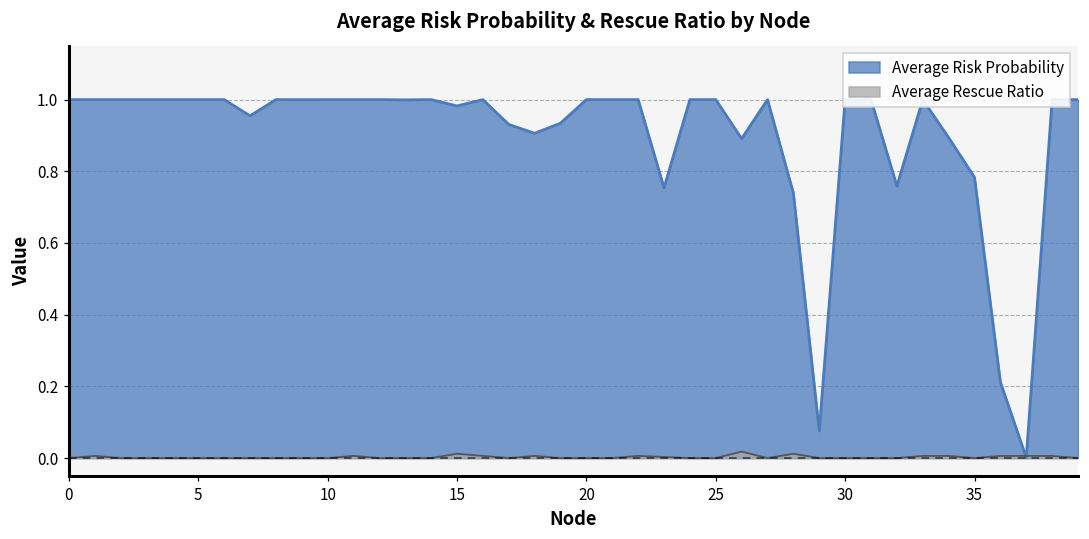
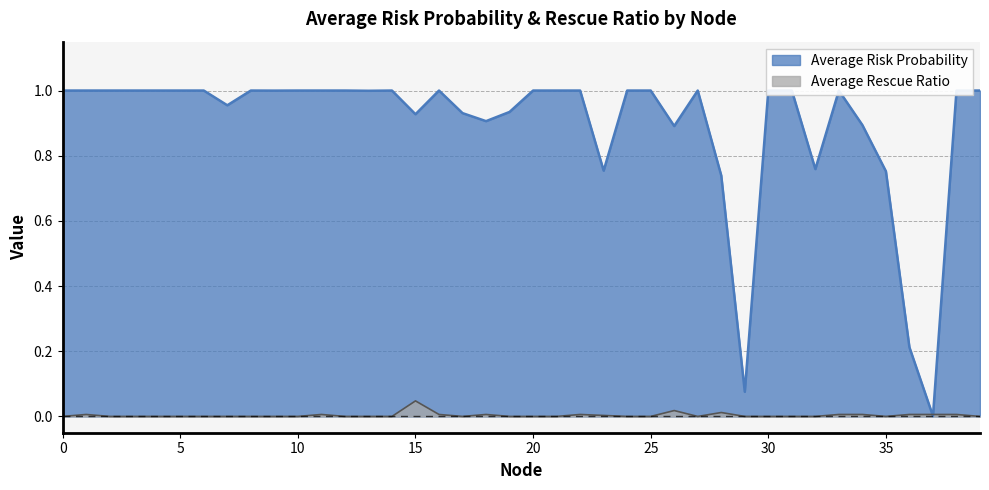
  {
    "Average Risk Probability": {
      "0": 1.00,
      "5": 1.00,
      "10": 1.00,
-     "15": 0.98,
+     "15": 0.93,
      "20": 1.00,
      "25": 1.00,
-     "35": 0.78
+     "35": 0.75
    },
    "Average Rescue Ratio": {
      "0": 0.00,
      "5": 0.00,
      "10": 0.00,
-     "15": 0.01,
+     "15": 0.05,
      "20": 0.00,
      "25": 0.00,
      "30": 0.00,
      "35": 0.00
    }
  }
